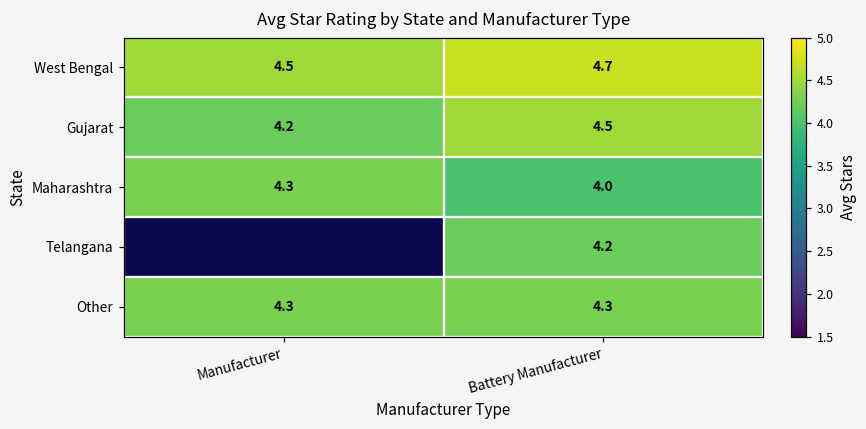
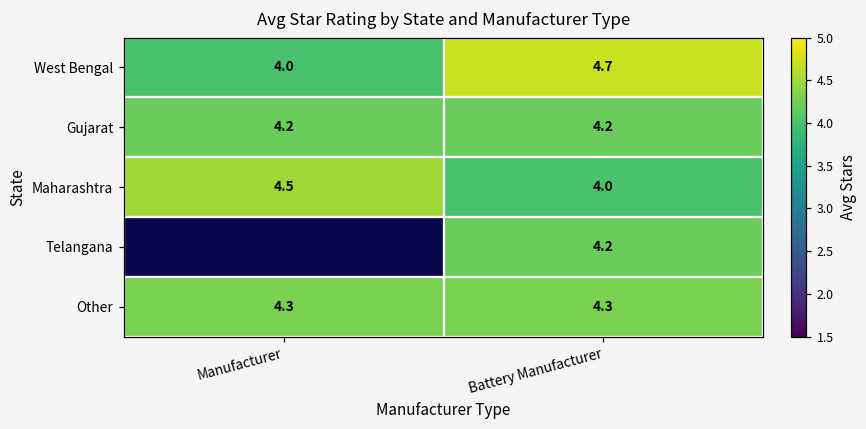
  {
    "West Bengal": {
-     "Manufacturer": 4.5,
+     "Manufacturer": 4.0,
      "Battery Manufacturer": 4.7
    },
    "Gujarat": {
      "Manufacturer": 4.2,
-     "Battery Manufacturer": 4.5
+     "Battery Manufacturer": 4.2
    },
    "Maharashtra": {
-     "Manufacturer": 4.3,
+     "Manufacturer": 4.5,
      "Battery Manufacturer": 4.0
    },
    "Telangana": {
      "Battery Manufacturer": 4.2
    },
    "Other": {
      "Manufacturer": 4.3,
      "Battery Manufacturer": 4.3
    }
  }
